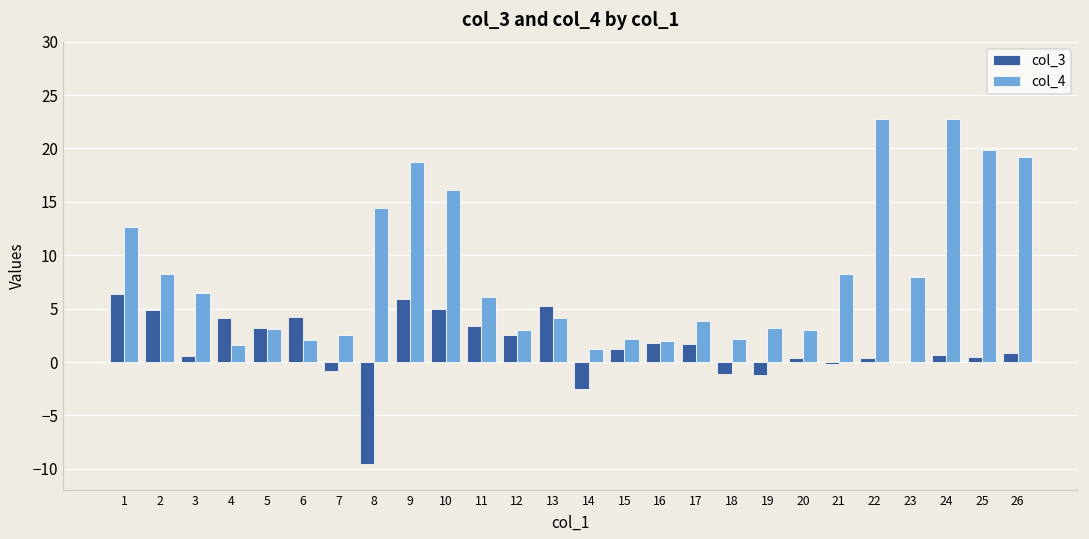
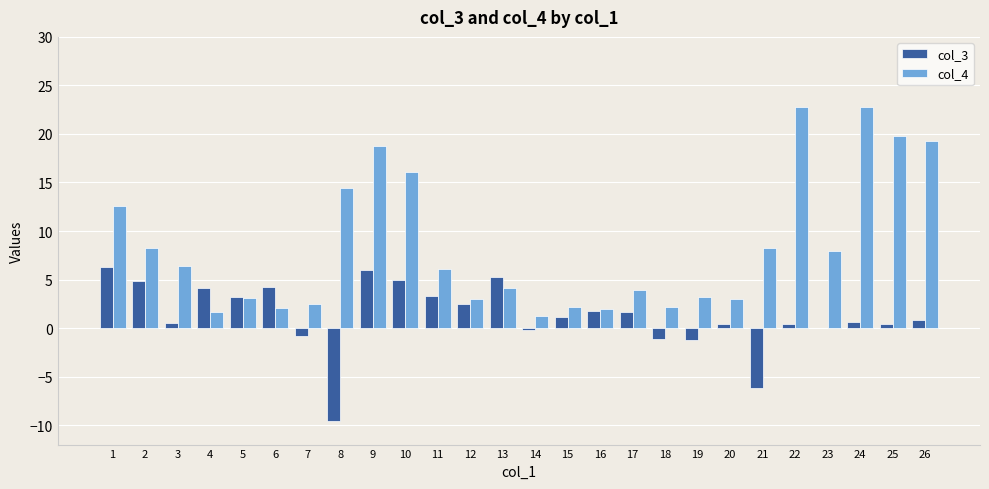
  {
    "col_3": {
      "1": 6,
      "2": 5,
      "3": 1,
      "4": 4,
      "5": 3,
      "6": 4,
      "7": -1,
      "8": -10,
      "9": 6,
      "10": 5,
      "11": 3,
      "12": 2,
      "13": 5,
-     "14": -2,
+     "14": 0,
      "15": 1,
      "16": 2,
      "17": 2,
      "18": -1,
      "19": -1,
      "20": 0,
-     "21": 0,
+     "21": -6,
      "22": 0,
      "24": 1,
      "25": 0,
      "26": 1
    },
    "col_4": {
      "1": 13,
      "2": 8,
      "3": 6,
      "4": 2,
      "5": 3,
      "6": 2,
      "7": 3,
      "8": 14,
      "9": 19,
      "10": 16,
      "11": 6,
      "12": 3,
      "13": 4,
      "14": 1,
      "15": 2,
      "16": 2,
      "17": 4,
      "18": 2,
      "19": 3,
      "20": 3,
      "21": 8,
      "22": 23,
      "23": 8,
      "24": 23,
      "25": 20,
      "26": 19
    }
  }
